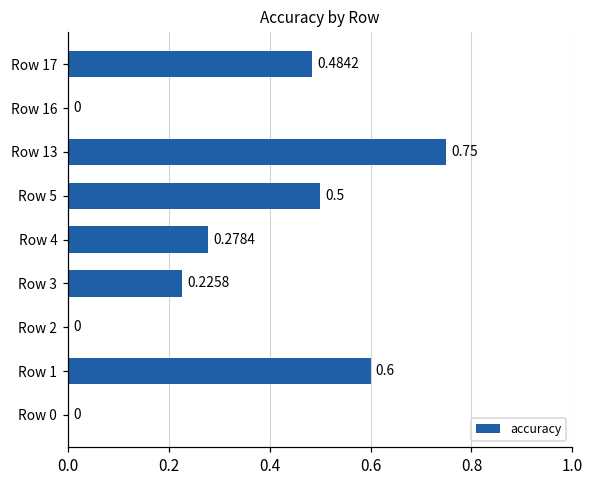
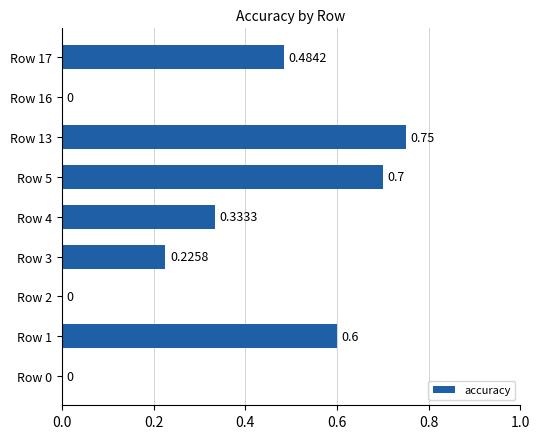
  {
    "Row 17": 0.4842,
    "Row 16": 0,
    "Row 13": 0.75,
-   "Row 5": 0.5,
-   "Row 4": 0.2784,
+   "Row 5": 0.7,
+   "Row 4": 0.3333,
    "Row 3": 0.2258,
    "Row 2": 0,
    "Row 1": 0.6,
    "Row 0": 0
  }
